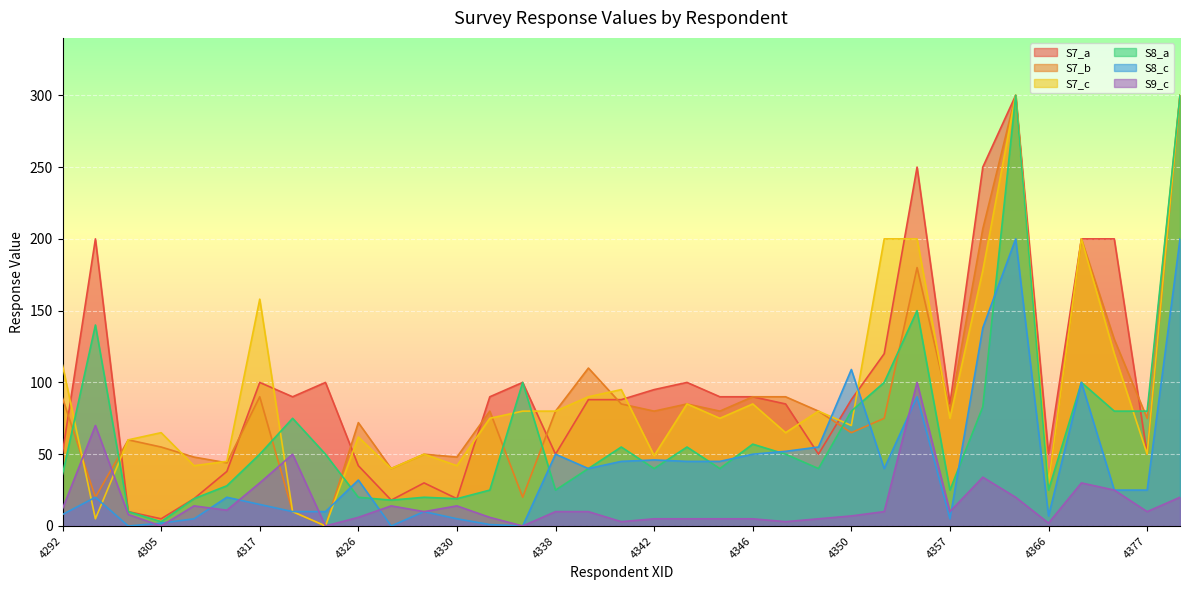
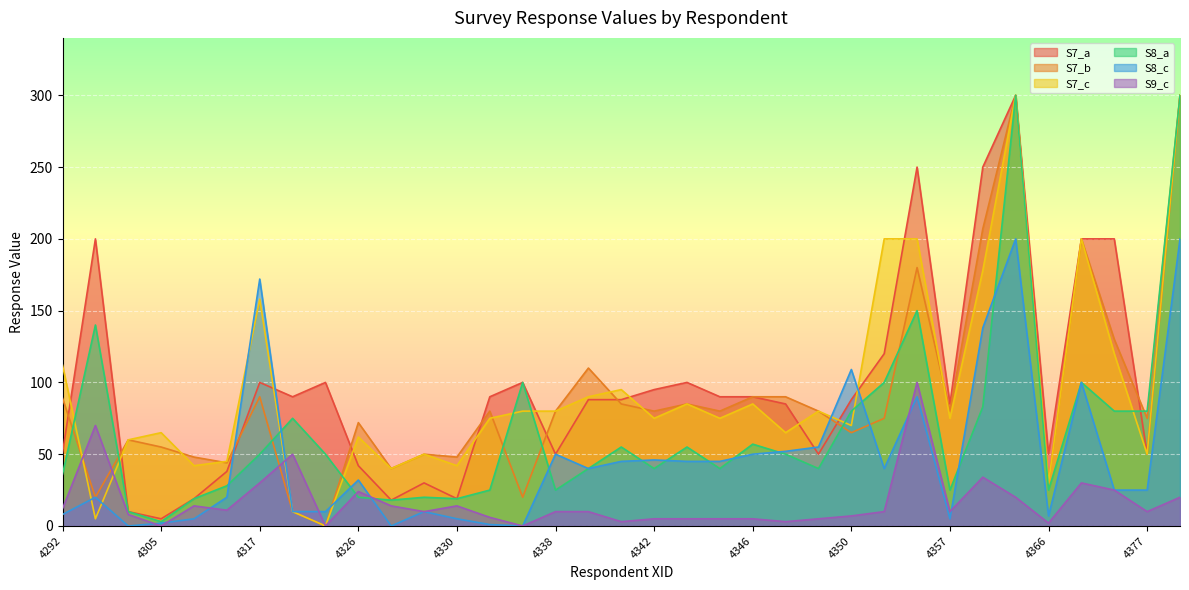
  {
    "S7_c": {
      "4292": 112,
      "4305": 65,
      "4317": 158,
      "4326": 62,
      "4330": 42,
-     "4342": 49,
+     "4342": 75,
      "4346": 85,
      "4350": 70,
      "4357": 75
    },
    "S8_a": {
      "4292": 36,
      "4317": 50,
      "4326": 20,
      "4338": 25,
      "4342": 40,
      "4346": 57,
      "4350": 80,
      "4357": 25,
      "4366": 25,
      "4377": 80
    },
    "S8_c": {
      "4292": 8,
-     "4317": 15,
+     "4317": 172,
      "4326": 32,
      "4330": 5,
      "4342": 46,
      "4346": 50,
      "4350": 109,
      "4357": 5,
      "4366": 7,
      "4377": 25
    },
    "S9_c": {
      "4292": 12,
      "4305": 0,
      "4317": 30,
-     "4326": 6,
+     "4326": 24,
      "4330": 14,
      "4338": 10,
      "4342": 5,
      "4346": 5,
      "4350": 7,
      "4357": 10,
      "4366": 2,
      "4377": 10
    }
  }
